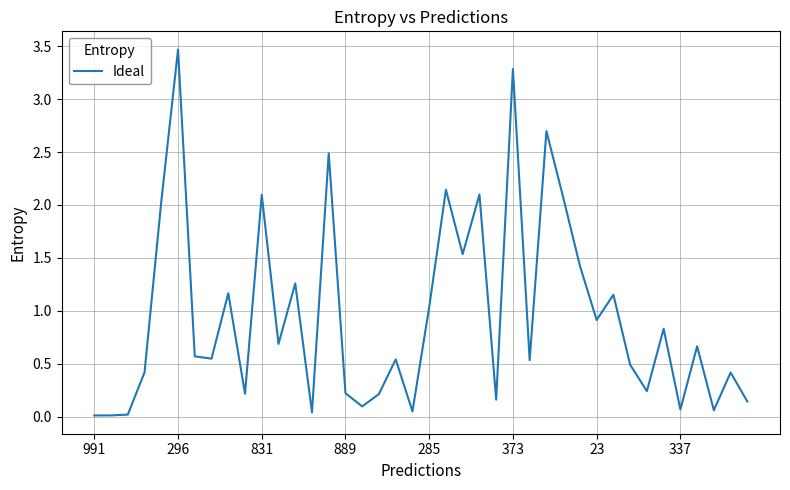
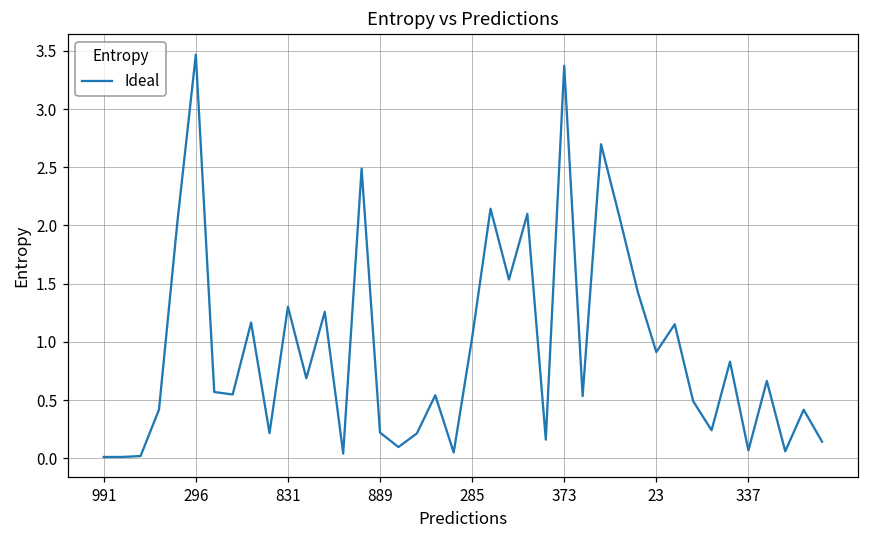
  {
    "991": 0.01,
    "296": 3.47,
-   "831": 2.10,
+   "831": 1.30,
    "889": 0.22,
    "285": 1.03,
-   "373": 3.28,
+   "373": 3.37,
    "337": 0.07
  }
